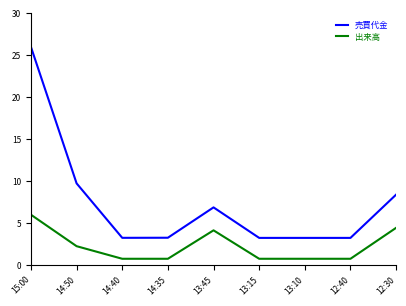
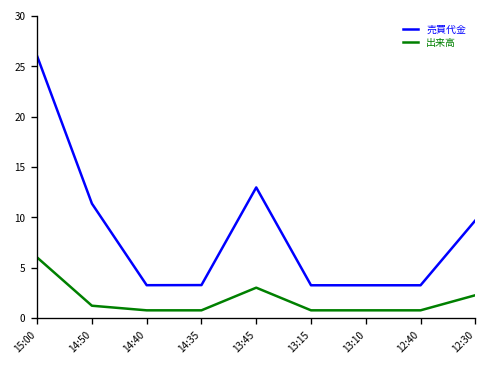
  {
    "売買代金": {
      "15:00": 26,
-     "14:50": 10,
+     "14:50": 11,
      "14:40": 3,
      "14:35": 3,
-     "13:45": 7,
+     "13:45": 13,
      "13:15": 3,
      "13:10": 3,
      "12:40": 3,
-     "12:30": 8
+     "12:30": 10
    },
    "出来高": {
      "15:00": 6,
-     "14:50": 2,
+     "14:50": 1,
      "14:40": 1,
      "14:35": 1,
-     "13:45": 4,
+     "13:45": 3,
      "13:15": 1,
      "13:10": 1,
      "12:40": 1,
-     "12:30": 4
+     "12:30": 2
    }
  }
